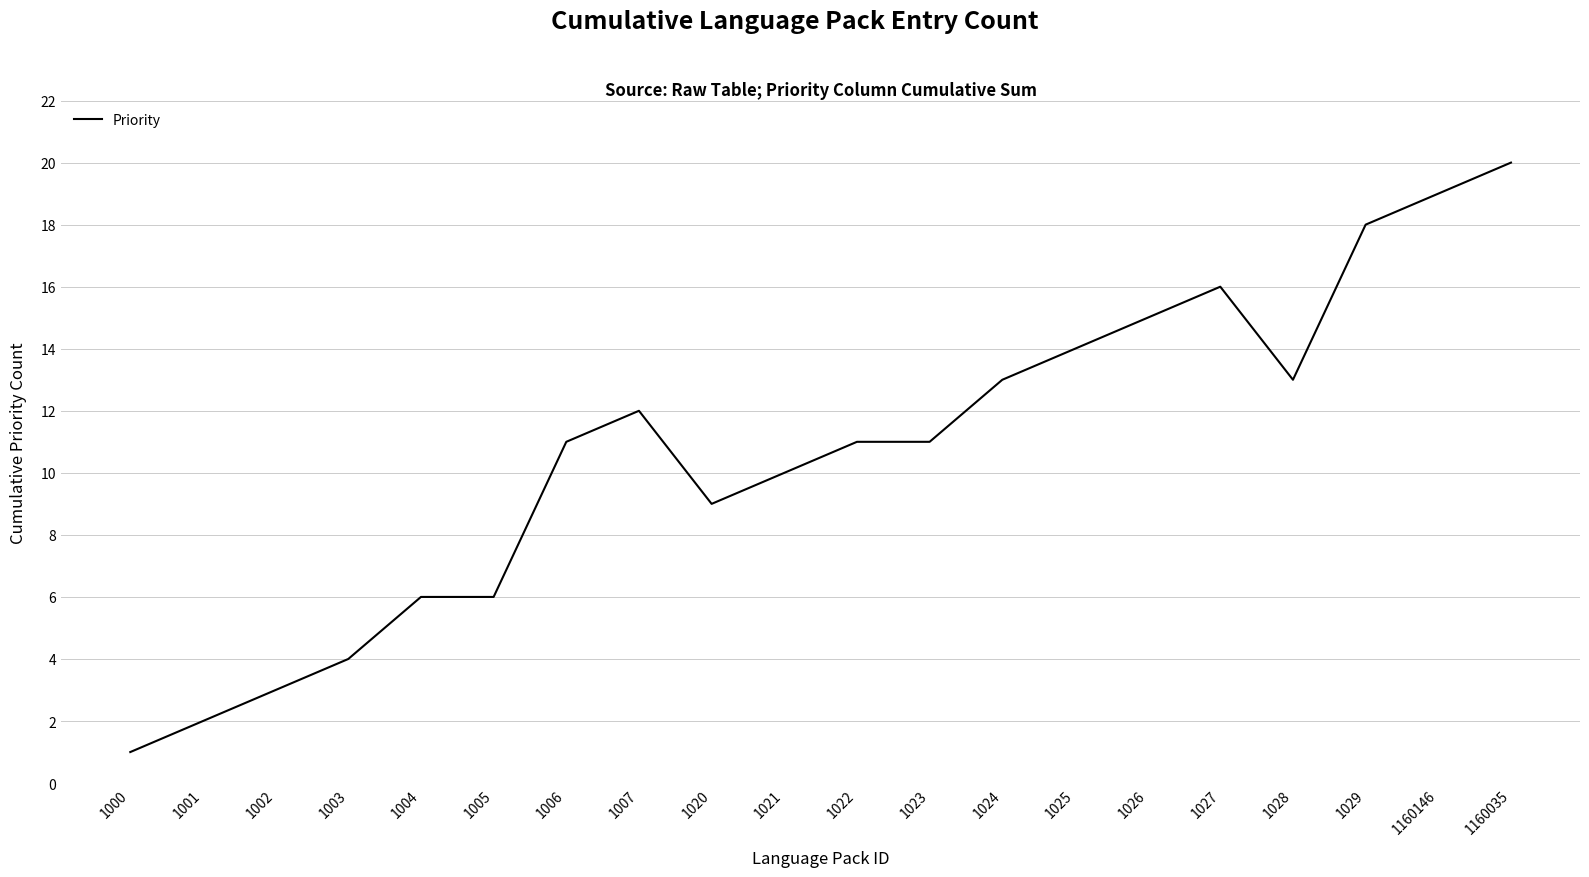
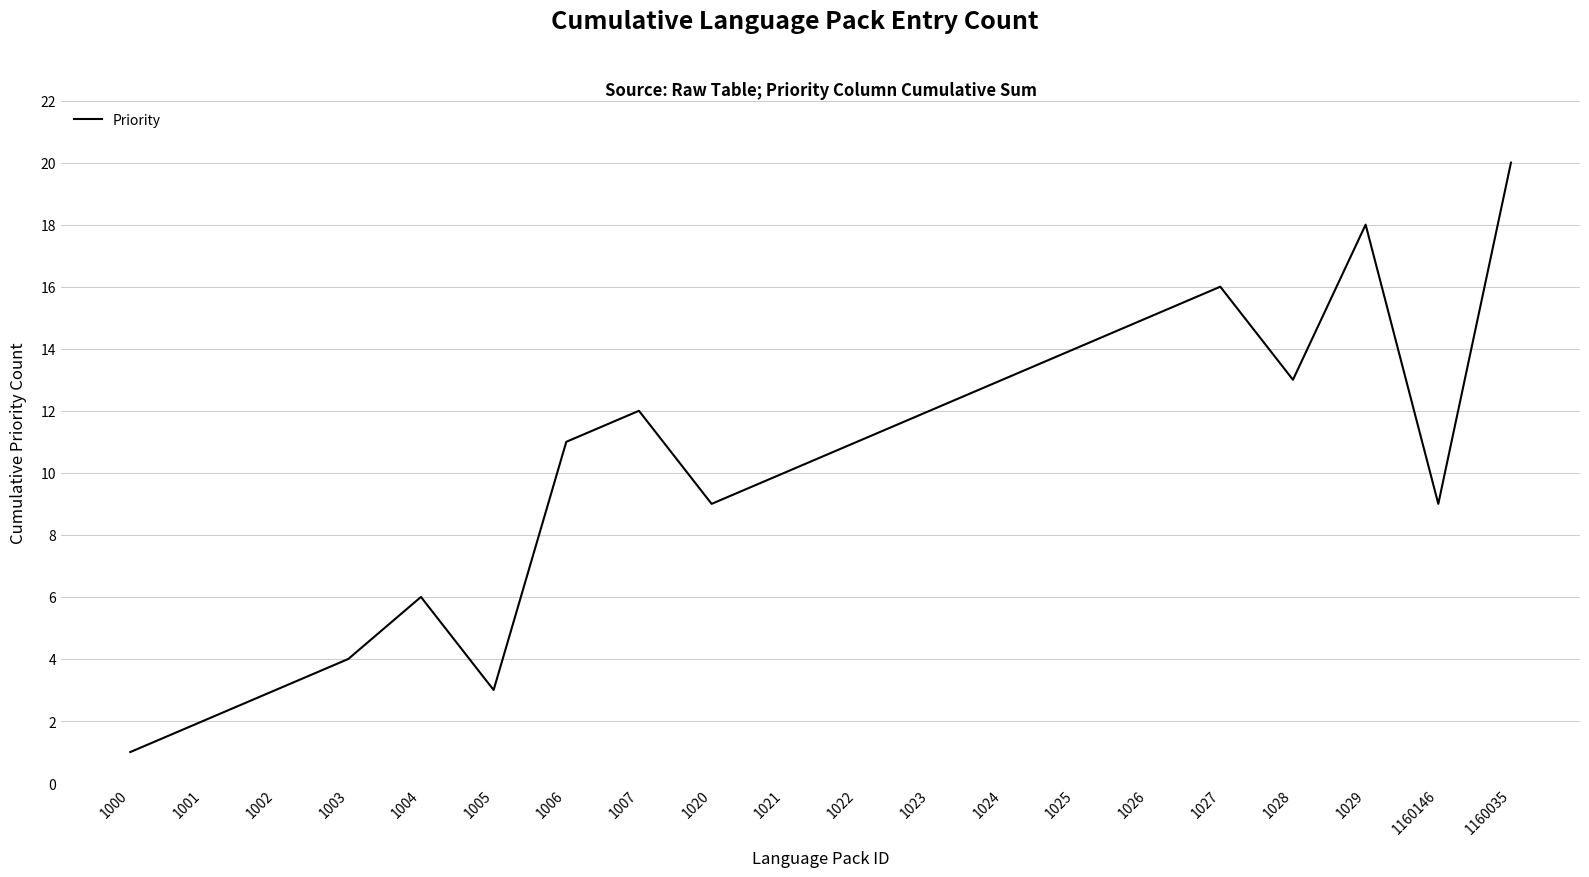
  {
    "1000": 1,
    "1001": 2,
    "1002": 3,
    "1003": 4,
    "1004": 6,
-   "1005": 6,
+   "1005": 3,
    "1006": 11,
    "1007": 12,
    "1020": 9,
    "1021": 10,
    "1022": 11,
-   "1023": 11,
+   "1023": 12,
    "1024": 13,
    "1025": 14,
    "1026": 15,
    "1027": 16,
    "1028": 13,
    "1029": 18,
-   "1160146": 19,
+   "1160146": 9,
    "1160035": 20
  }
